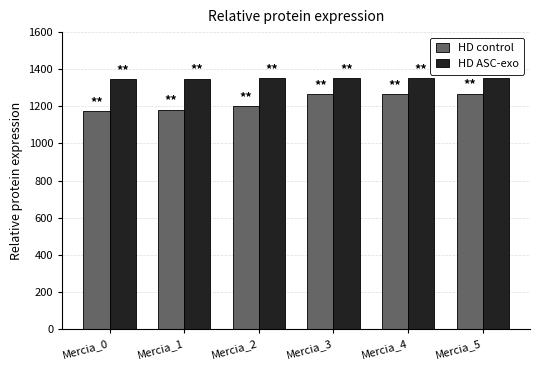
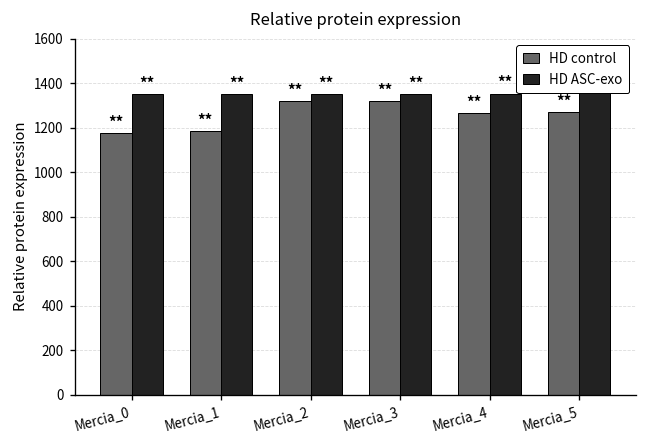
  {
    "HD control": {
      "Mercia_0": 1180,
      "Mercia_1": 1180,
-     "Mercia_2": 1200,
-     "Mercia_3": 1270,
+     "Mercia_2": 1320,
+     "Mercia_3": 1320,
      "Mercia_4": 1270,
      "Mercia_5": 1270
    },
    "HD ASC-exo": {
      "Mercia_0": 1350,
      "Mercia_1": 1350,
      "Mercia_2": 1350,
      "Mercia_3": 1350,
      "Mercia_4": 1350,
      "Mercia_5": 1350
    }
  }
